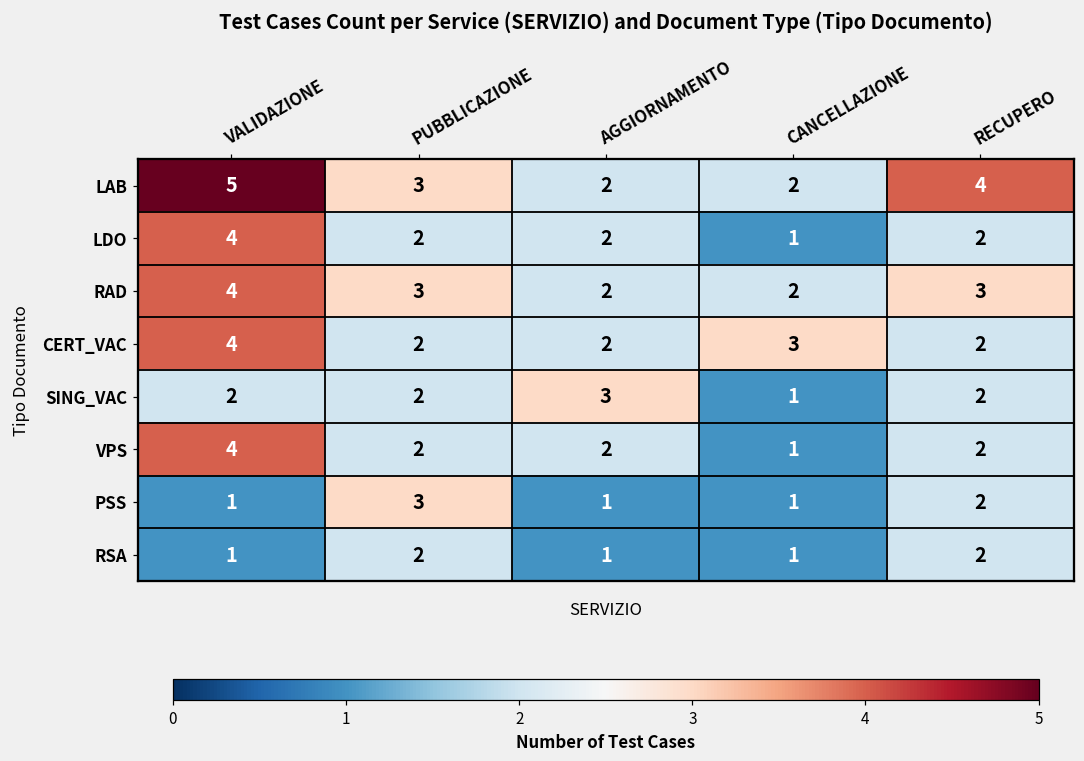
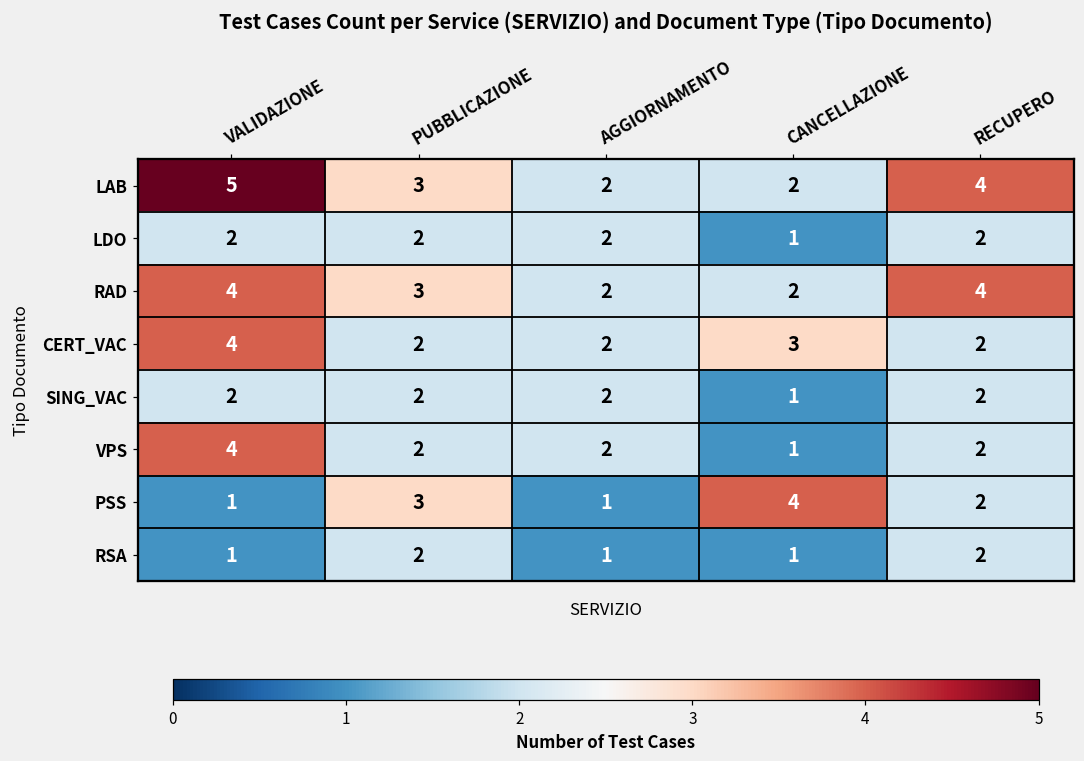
  {
    "LAB": {
      "VALIDAZIONE": 5,
      "PUBBLICAZIONE": 3,
      "AGGIORNAMENTO": 2,
      "CANCELLAZIONE": 2,
      "RECUPERO": 4
    },
    "LDO": {
-     "VALIDAZIONE": 4,
+     "VALIDAZIONE": 2,
      "PUBBLICAZIONE": 2,
      "AGGIORNAMENTO": 2,
      "CANCELLAZIONE": 1,
      "RECUPERO": 2
    },
    "RAD": {
      "VALIDAZIONE": 4,
      "PUBBLICAZIONE": 3,
      "AGGIORNAMENTO": 2,
      "CANCELLAZIONE": 2,
-     "RECUPERO": 3
+     "RECUPERO": 4
    },
    "CERT_VAC": {
      "VALIDAZIONE": 4,
      "PUBBLICAZIONE": 2,
      "AGGIORNAMENTO": 2,
      "CANCELLAZIONE": 3,
      "RECUPERO": 2
    },
    "SING_VAC": {
      "VALIDAZIONE": 2,
      "PUBBLICAZIONE": 2,
-     "AGGIORNAMENTO": 3,
+     "AGGIORNAMENTO": 2,
      "CANCELLAZIONE": 1,
      "RECUPERO": 2
    },
    "VPS": {
      "VALIDAZIONE": 4,
      "PUBBLICAZIONE": 2,
      "AGGIORNAMENTO": 2,
      "CANCELLAZIONE": 1,
      "RECUPERO": 2
    },
    "PSS": {
      "VALIDAZIONE": 1,
      "PUBBLICAZIONE": 3,
      "AGGIORNAMENTO": 1,
-     "CANCELLAZIONE": 1,
+     "CANCELLAZIONE": 4,
      "RECUPERO": 2
    },
    "RSA": {
      "VALIDAZIONE": 1,
      "PUBBLICAZIONE": 2,
      "AGGIORNAMENTO": 1,
      "CANCELLAZIONE": 1,
      "RECUPERO": 2
    }
  }
